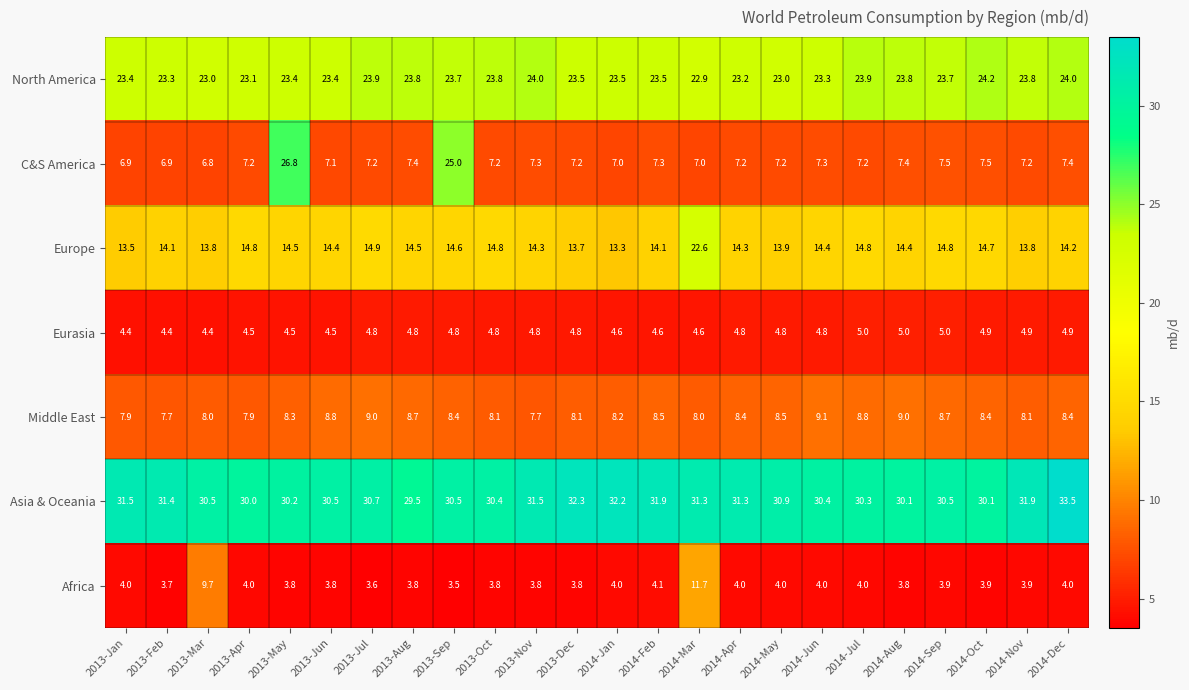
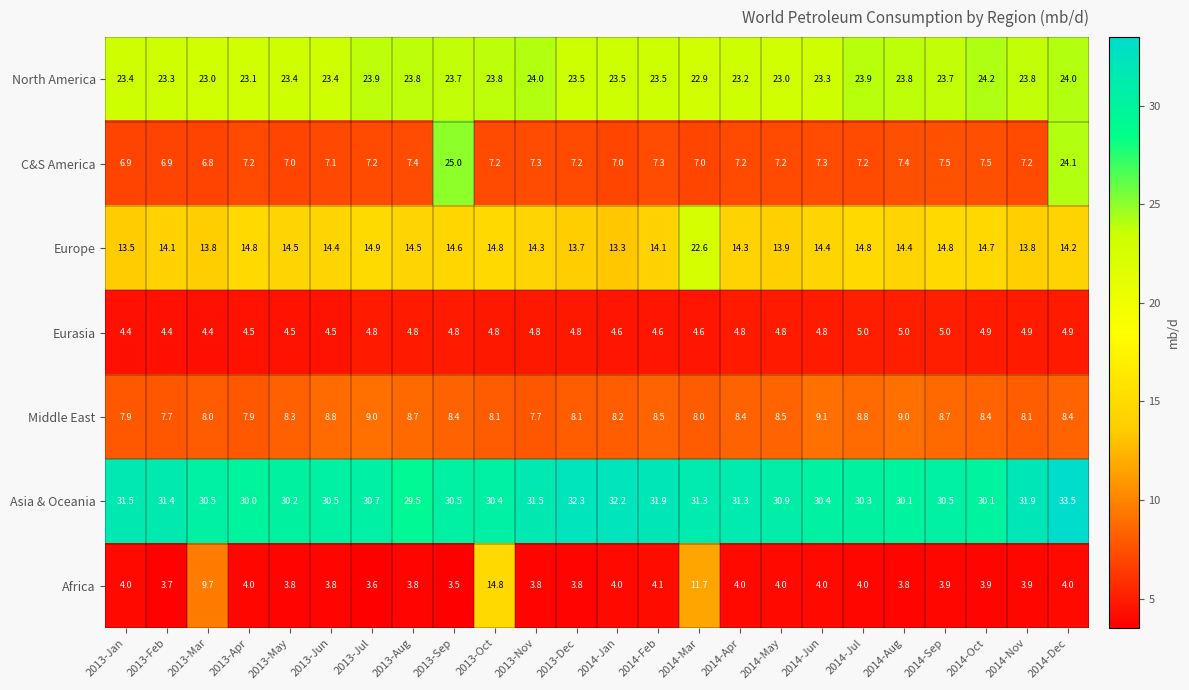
  {
    "North America": {
      "2013-Jan": 23.4,
      "2013-Feb": 23.3,
      "2013-Mar": 23.0,
      "2013-Apr": 23.1,
      "2013-May": 23.4,
      "2013-Jun": 23.4,
      "2013-Jul": 23.9,
      "2013-Aug": 23.8,
      "2013-Sep": 23.7,
      "2013-Oct": 23.8,
      "2013-Nov": 24.0,
      "2013-Dec": 23.5,
      "2014-Jan": 23.5,
      "2014-Feb": 23.5,
      "2014-Mar": 22.9,
      "2014-Apr": 23.2,
      "2014-May": 23.0,
      "2014-Jun": 23.3,
      "2014-Jul": 23.9,
      "2014-Aug": 23.8,
      "2014-Sep": 23.7,
      "2014-Oct": 24.2,
      "2014-Nov": 23.8,
      "2014-Dec": 24.0
    },
    "C&S America": {
      "2013-Jan": 6.9,
      "2013-Feb": 6.9,
      "2013-Mar": 6.8,
      "2013-Apr": 7.2,
-     "2013-May": 26.8,
+     "2013-May": 7.0,
      "2013-Jun": 7.1,
      "2013-Jul": 7.2,
      "2013-Aug": 7.4,
      "2013-Sep": 25.0,
      "2013-Oct": 7.2,
      "2013-Nov": 7.3,
      "2013-Dec": 7.2,
      "2014-Jan": 7.0,
      "2014-Feb": 7.3,
      "2014-Mar": 7.0,
      "2014-Apr": 7.2,
      "2014-May": 7.2,
      "2014-Jun": 7.3,
      "2014-Jul": 7.2,
      "2014-Aug": 7.4,
      "2014-Sep": 7.5,
      "2014-Oct": 7.5,
      "2014-Nov": 7.2,
-     "2014-Dec": 7.4
+     "2014-Dec": 24.1
    },
    "Europe": {
      "2013-Jan": 13.5,
      "2013-Feb": 14.1,
      "2013-Mar": 13.8,
      "2013-Apr": 14.8,
      "2013-May": 14.5,
      "2013-Jun": 14.4,
      "2013-Jul": 14.9,
      "2013-Aug": 14.5,
      "2013-Sep": 14.6,
      "2013-Oct": 14.8,
      "2013-Nov": 14.3,
      "2013-Dec": 13.7,
      "2014-Jan": 13.3,
      "2014-Feb": 14.1,
      "2014-Mar": 22.6,
      "2014-Apr": 14.3,
      "2014-May": 13.9,
      "2014-Jun": 14.4,
      "2014-Jul": 14.8,
      "2014-Aug": 14.4,
      "2014-Sep": 14.8,
      "2014-Oct": 14.7,
      "2014-Nov": 13.8,
      "2014-Dec": 14.2
    },
    "Eurasia": {
      "2013-Jan": 4.4,
      "2013-Feb": 4.4,
      "2013-Mar": 4.4,
      "2013-Apr": 4.5,
      "2013-May": 4.5,
      "2013-Jun": 4.5,
      "2013-Jul": 4.8,
      "2013-Aug": 4.8,
      "2013-Sep": 4.8,
      "2013-Oct": 4.8,
      "2013-Nov": 4.8,
      "2013-Dec": 4.8,
      "2014-Jan": 4.6,
      "2014-Feb": 4.6,
      "2014-Mar": 4.6,
      "2014-Apr": 4.8,
      "2014-May": 4.8,
      "2014-Jun": 4.8,
      "2014-Jul": 5.0,
      "2014-Aug": 5.0,
      "2014-Sep": 5.0,
      "2014-Oct": 4.9,
      "2014-Nov": 4.9,
      "2014-Dec": 4.9
    },
    "Middle East": {
      "2013-Jan": 7.9,
      "2013-Feb": 7.7,
      "2013-Mar": 8.0,
      "2013-Apr": 7.9,
      "2013-May": 8.3,
      "2013-Jun": 8.8,
      "2013-Jul": 9.0,
      "2013-Aug": 8.7,
      "2013-Sep": 8.4,
      "2013-Oct": 8.1,
      "2013-Nov": 7.7,
      "2013-Dec": 8.1,
      "2014-Jan": 8.2,
      "2014-Feb": 8.5,
      "2014-Mar": 8.0,
      "2014-Apr": 8.4,
      "2014-May": 8.5,
      "2014-Jun": 9.1,
      "2014-Jul": 8.8,
      "2014-Aug": 9.0,
      "2014-Sep": 8.7,
      "2014-Oct": 8.4,
      "2014-Nov": 8.1,
      "2014-Dec": 8.4
    },
    "Asia & Oceania": {
      "2013-Jan": 31.5,
      "2013-Feb": 31.4,
      "2013-Mar": 30.5,
      "2013-Apr": 30.0,
      "2013-May": 30.2,
      "2013-Jun": 30.5,
      "2013-Jul": 30.7,
      "2013-Aug": 29.5,
      "2013-Sep": 30.5,
      "2013-Oct": 30.4,
      "2013-Nov": 31.5,
      "2013-Dec": 32.3,
      "2014-Jan": 32.2,
      "2014-Feb": 31.9,
      "2014-Mar": 31.3,
      "2014-Apr": 31.3,
      "2014-May": 30.9,
      "2014-Jun": 30.4,
      "2014-Jul": 30.3,
      "2014-Aug": 30.1,
      "2014-Sep": 30.5,
      "2014-Oct": 30.1,
      "2014-Nov": 31.9,
      "2014-Dec": 33.5
    },
    "Africa": {
      "2013-Jan": 4.0,
      "2013-Feb": 3.7,
      "2013-Mar": 9.7,
      "2013-Apr": 4.0,
      "2013-May": 3.8,
      "2013-Jun": 3.8,
      "2013-Jul": 3.6,
      "2013-Aug": 3.8,
      "2013-Sep": 3.5,
-     "2013-Oct": 3.8,
+     "2013-Oct": 14.8,
      "2013-Nov": 3.8,
      "2013-Dec": 3.8,
      "2014-Jan": 4.0,
      "2014-Feb": 4.1,
      "2014-Mar": 11.7,
      "2014-Apr": 4.0,
      "2014-May": 4.0,
      "2014-Jun": 4.0,
      "2014-Jul": 4.0,
      "2014-Aug": 3.8,
      "2014-Sep": 3.9,
      "2014-Oct": 3.9,
      "2014-Nov": 3.9,
      "2014-Dec": 4.0
    }
  }
